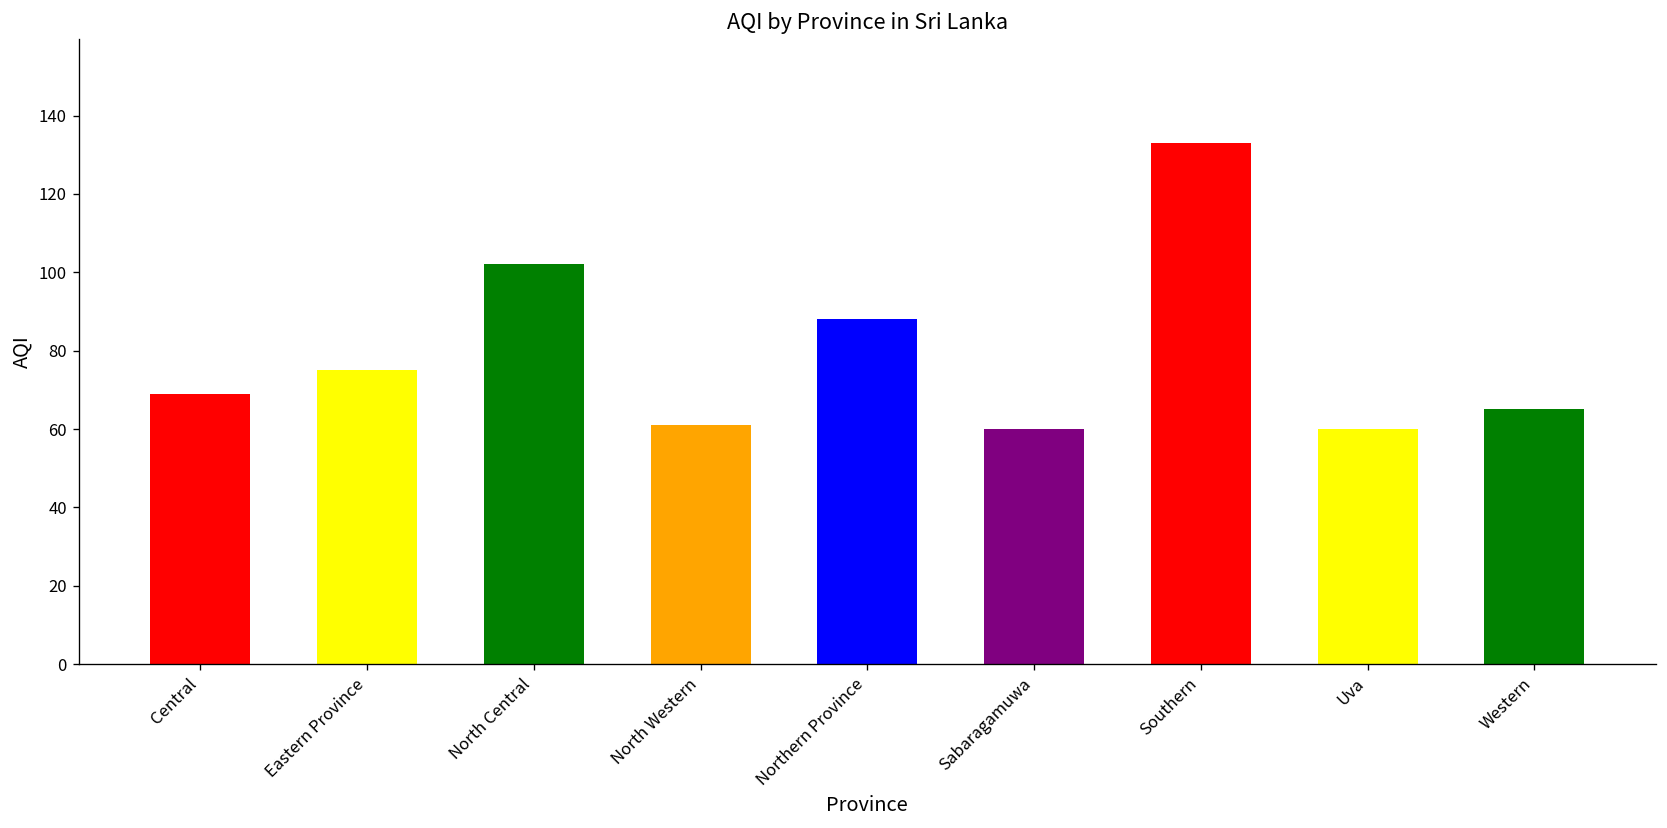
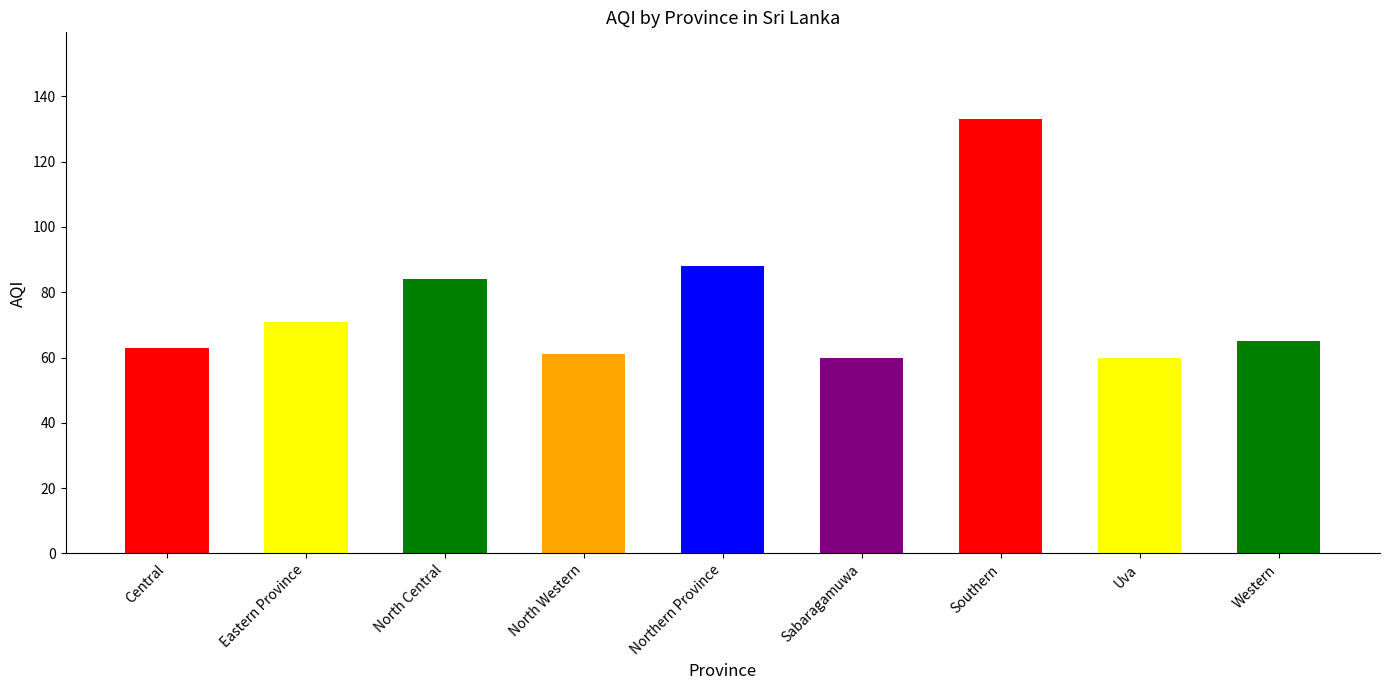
  {
-   "Central": 69,
-   "Eastern Province": 75,
-   "North Central": 102,
+   "Central": 63,
+   "Eastern Province": 71,
+   "North Central": 84,
    "North Western": 61,
    "Northern Province": 88,
    "Sabaragamuwa": 60,
    "Southern": 133,
    "Uva": 60,
    "Western": 65
  }
